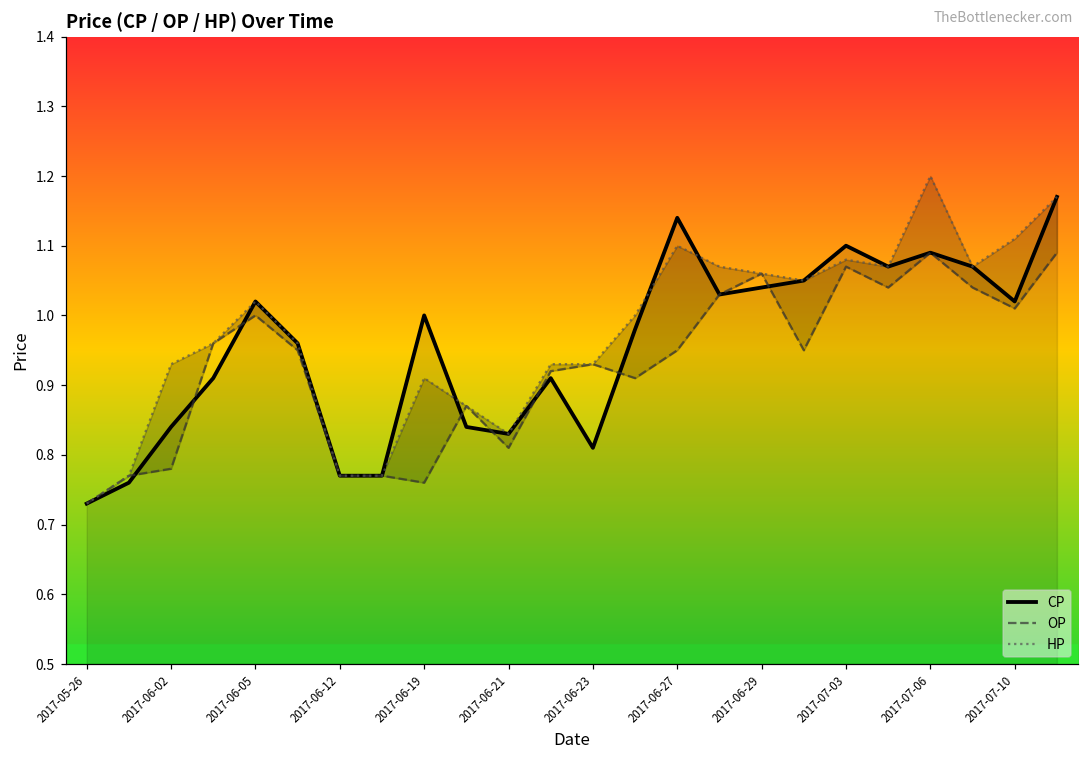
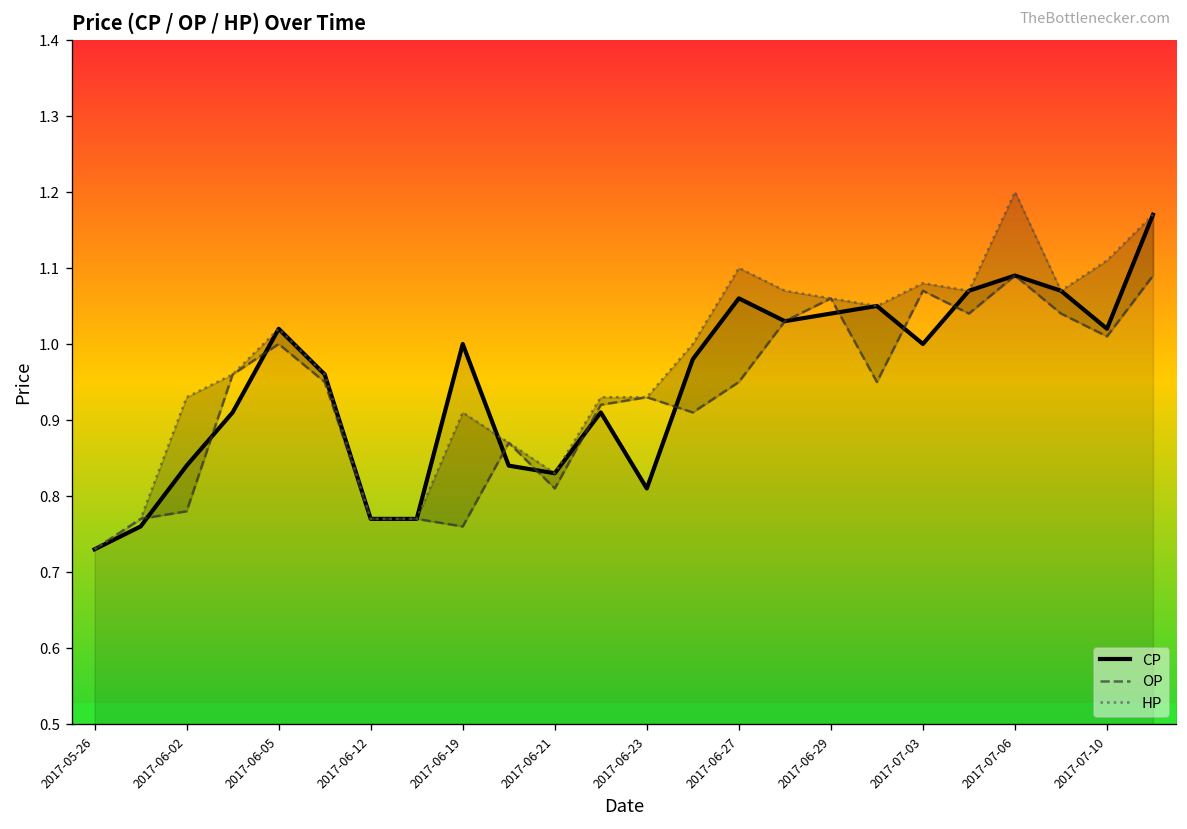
  {
    "CP": {
      "2017-06-02": 0.84,
      "2017-06-19": 1.00,
      "2017-06-23": 0.81,
-     "2017-06-27": 1.14,
+     "2017-06-27": 1.06,
      "2017-06-29": 1.04,
-     "2017-07-03": 1.1,
+     "2017-07-03": 1.0,
      "2017-07-10": 1.02
    }
  }
